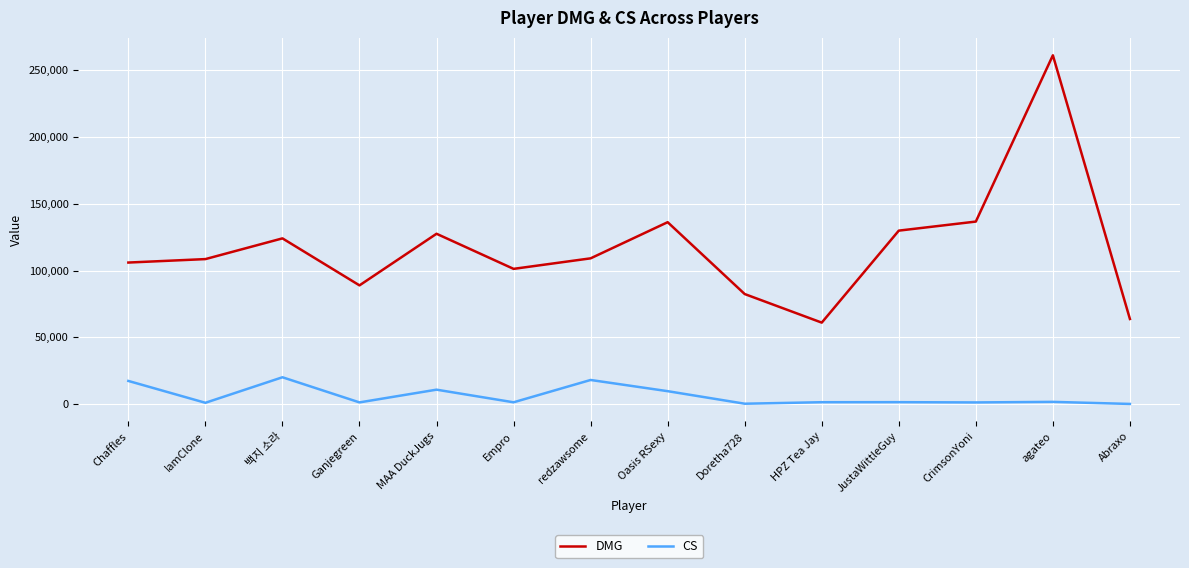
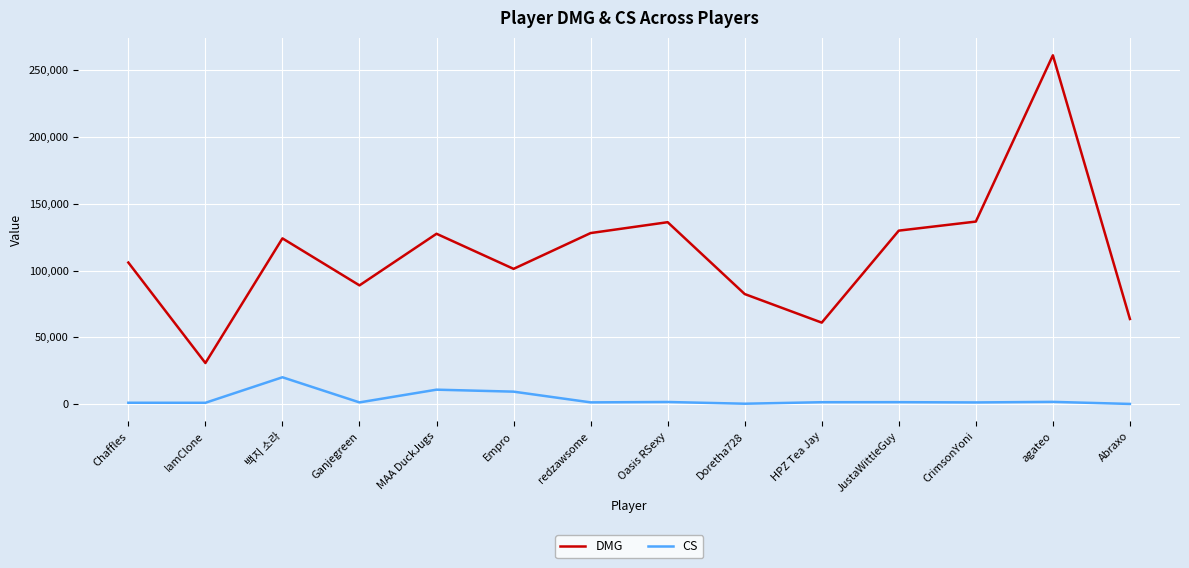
  {
    "DMG": {
      "Chaffles": "106,000",
-     "IamClone": "109,000",
+     "IamClone": "31,000",
      "백지 소라": "124,000",
      "Ganjegreen": "89,000",
      "MAA DuckJugs": "128,000",
      "Empro": "101,000",
-     "redzawsome": "109,000",
+     "redzawsome": "128,000",
      "Oasis RSexy": "136,000",
      "Doretha728": "82,000",
      "HPZ Tea Jay": "61,000",
      "JustaWittleGuy": "130,000",
      "CrimsonYoni": "137,000",
      "agateo": "261,000",
      "Abraxo": "64,000"
    },
    "CS": {
-     "Chaffles": "17,000",
+     "Chaffles": "1,000",
      "IamClone": "1,000",
      "백지 소라": "20,000",
      "Ganjegreen": "1,000",
      "MAA DuckJugs": "11,000",
-     "Empro": "1,000",
-     "redzawsome": "18,000",
-     "Oasis RSexy": "10,000",
+     "Empro": "9,000",
+     "redzawsome": "1,000",
+     "Oasis RSexy": "2,000",
      "Doretha728": "0",
      "HPZ Tea Jay": "1,000",
      "JustaWittleGuy": "2,000",
      "CrimsonYoni": "1,000",
      "agateo": "2,000",
      "Abraxo": "0"
    }
  }
